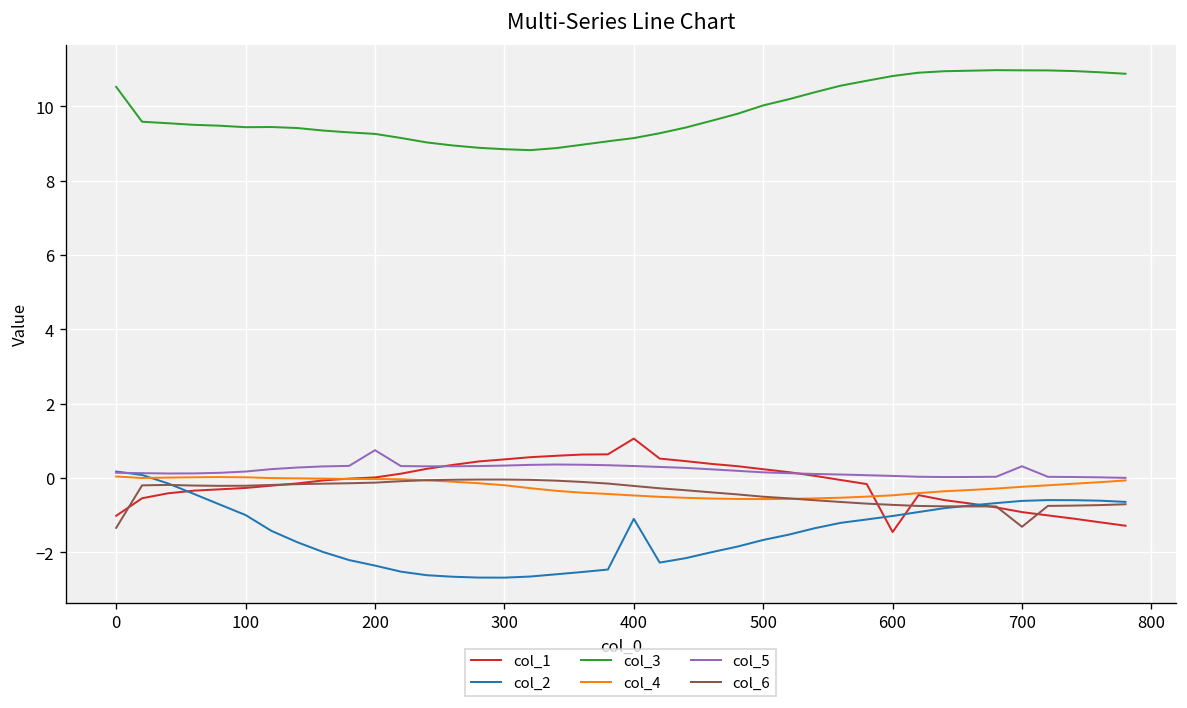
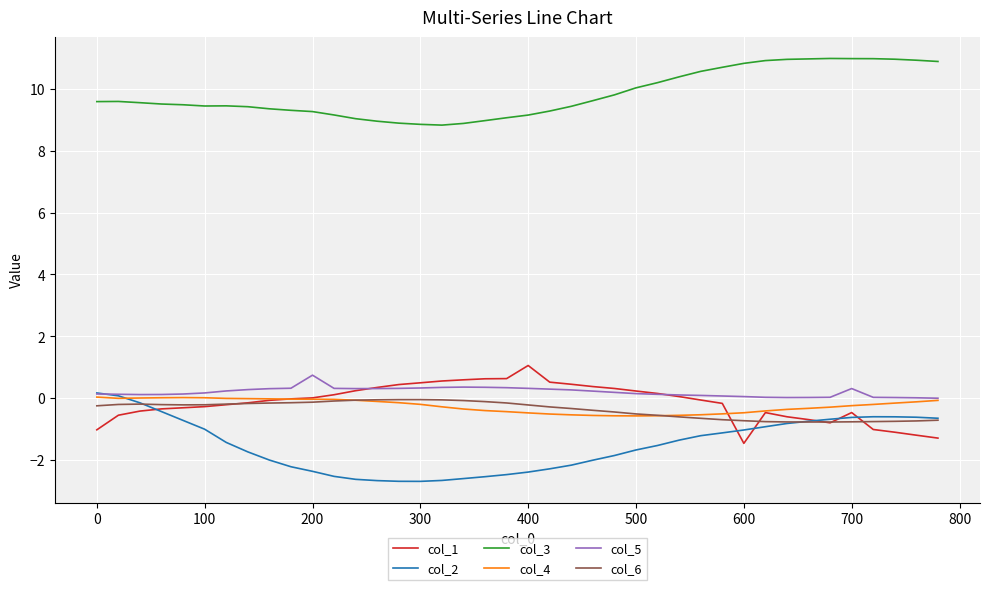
  {
    "col_1": {
      "0": -1.0,
      "300": 0.5,
      "400": 1.1,
      "500": 0.2,
      "600": -1.5,
-     "700": -0.9
+     "700": -0.5
    },
    "col_2": {
      "100": -1.0,
      "200": -2.4,
      "300": -2.7,
-     "400": -1.1,
+     "400": -2.4,
      "500": -1.7,
      "600": -1.0,
      "700": -0.6
    },
    "col_3": {
-     "0": 10.5,
+     "0": 9.6,
      "100": 9.4,
      "200": 9.3,
      "300": 8.8,
      "400": 9.1,
      "500": 10.0,
      "600": 10.8,
      "700": 11.0
    },
    "col_4": {
      "0": 0.0,
      "100": 0.0,
      "300": -0.2,
      "400": -0.5,
      "600": -0.5,
      "700": -0.2
    },
    "col_5": {
      "100": 0.2,
      "200": 0.7,
      "300": 0.3,
      "400": 0.3,
      "500": 0.2,
      "600": 0.1,
      "700": 0.3
    },
    "col_6": {
-     "0": -1.3,
+     "0": -0.2,
      "200": -0.1,
      "300": 0.0,
      "400": -0.2,
      "600": -0.7,
-     "700": -1.3
+     "700": -0.8
    }
  }
